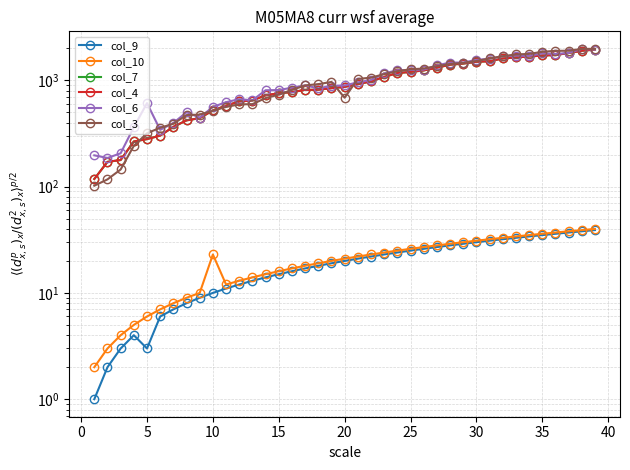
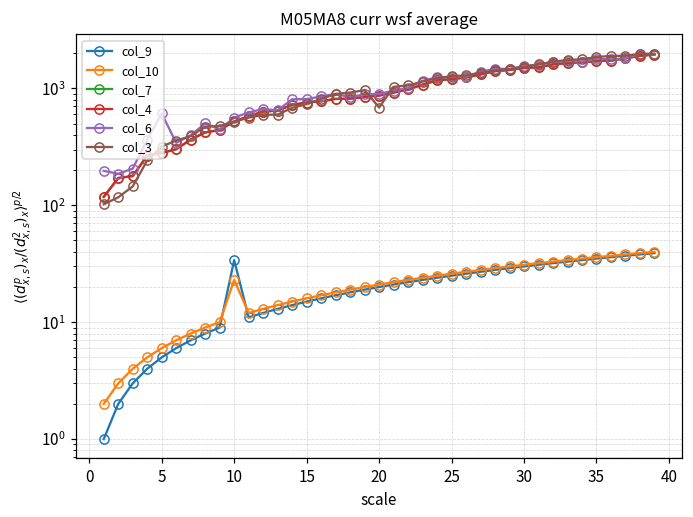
  {
    "col_9": {
-     "5": 3,
-     "10": 10,
+     "5": 5,
+     "10": 34,
      "15": 15
    },
    "col_10": {
      "5": 6,
      "10": 23,
      "15": 16
    },
    "col_4": {
      "5": 280
    },
    "col_6": {
      "10": 600,
      "15": 800
    },
    "col_3": {
      "20": 700
    }
  }
